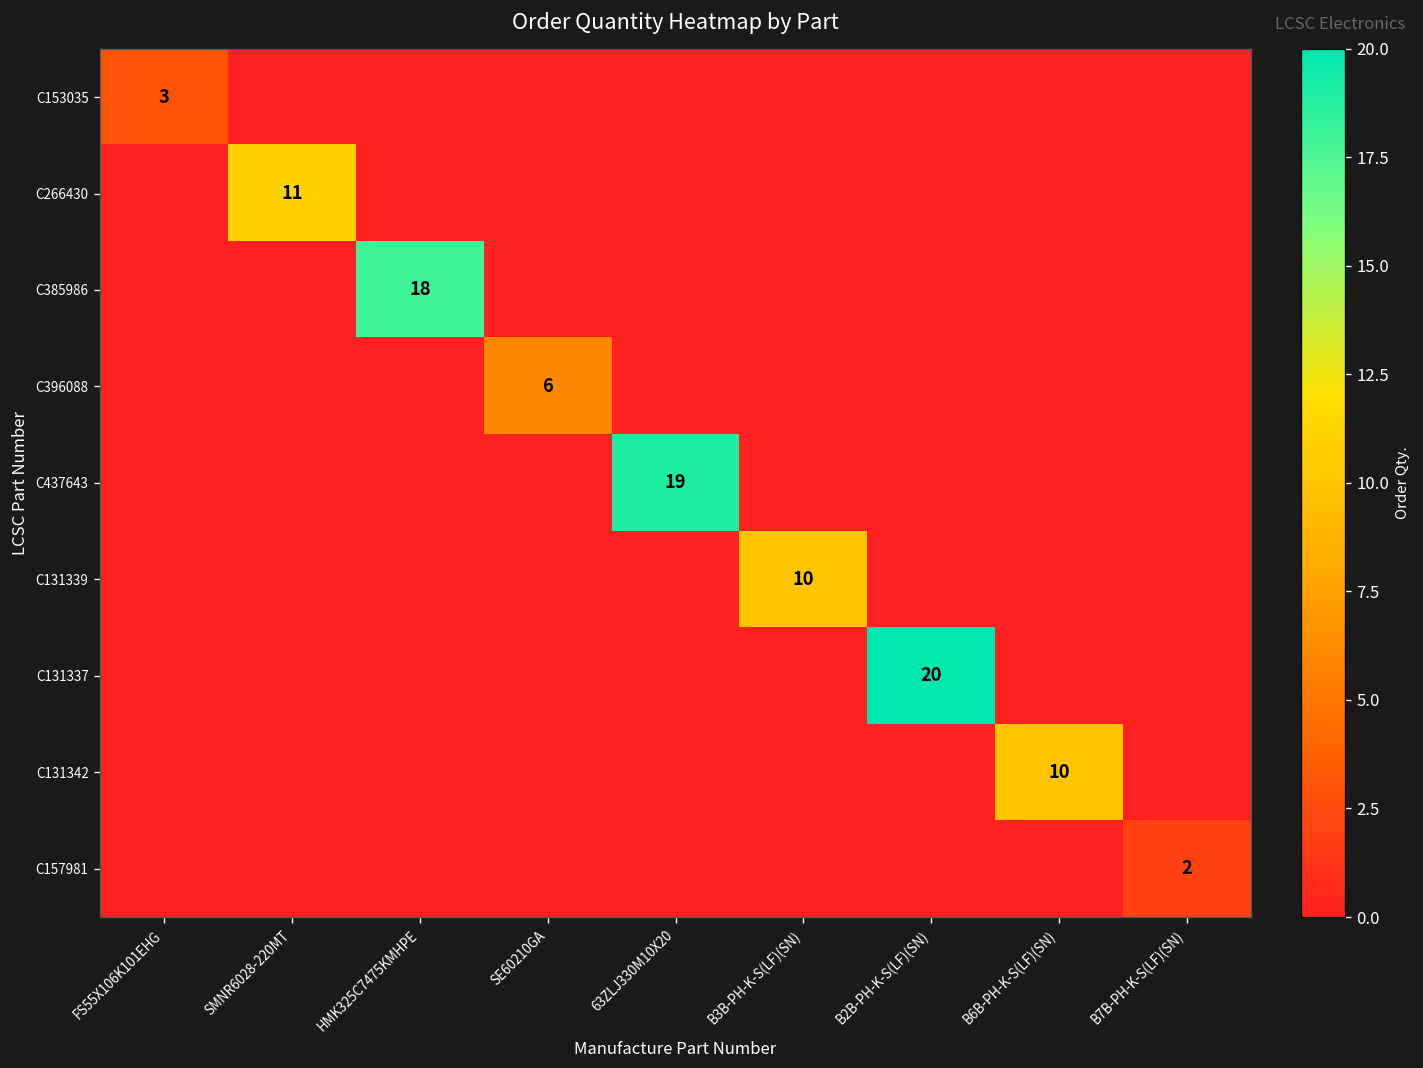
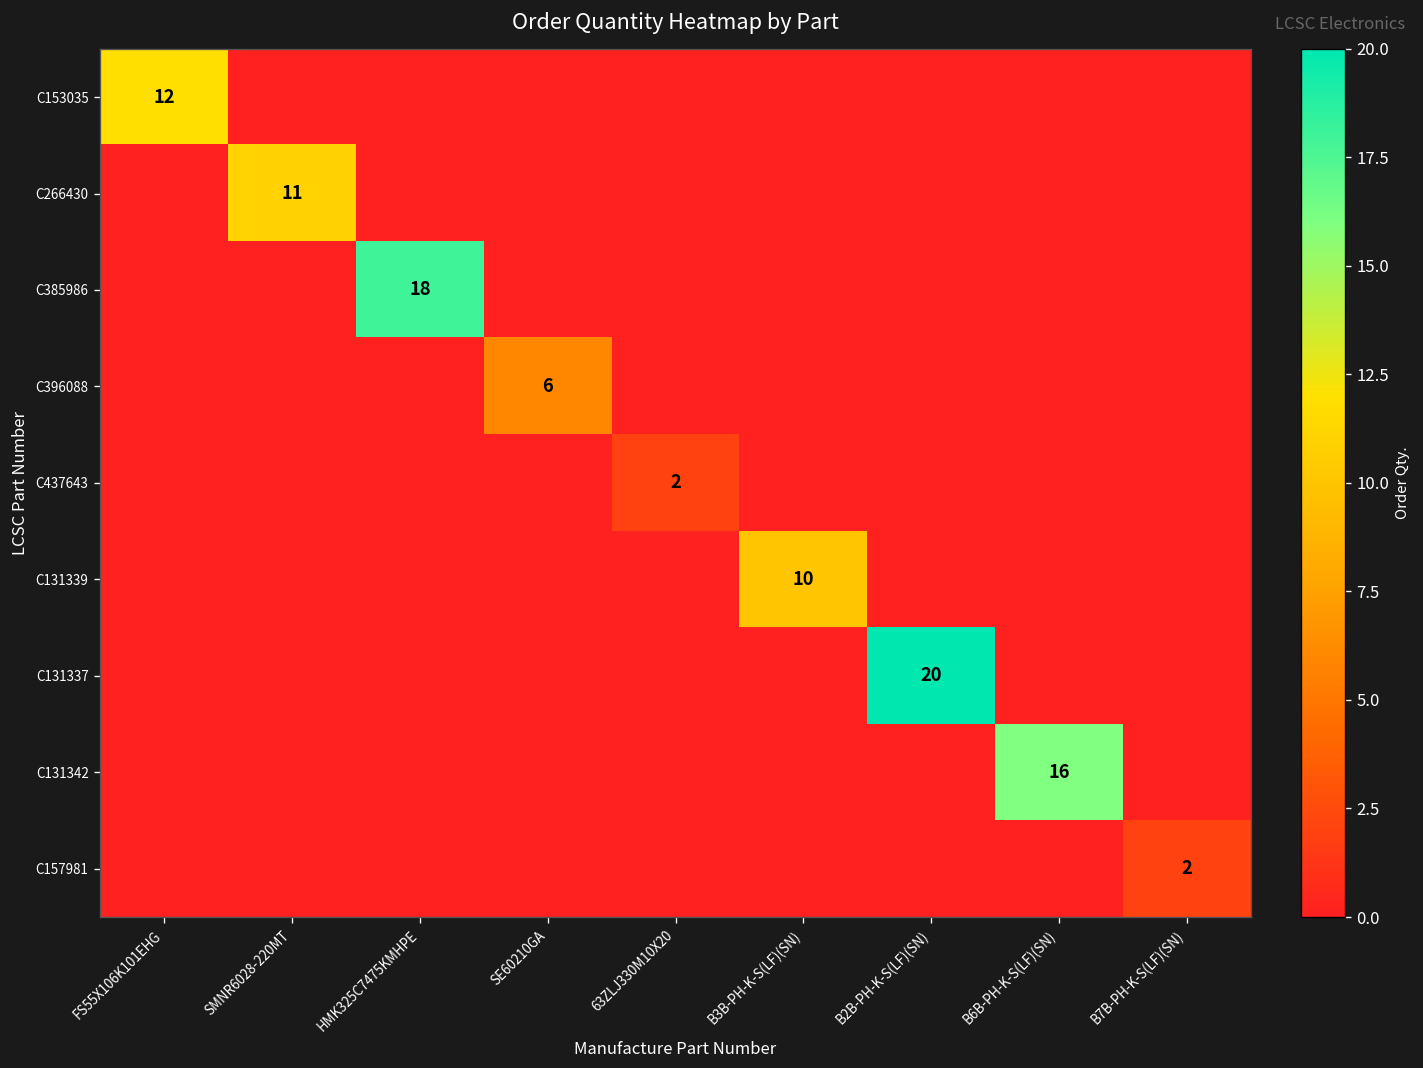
  {
    "C153035": {
-     "FS55X106K101EHG": 3
+     "FS55X106K101EHG": 12
    },
    "C266430": {
      "SMNR6028-220MT": 11
    },
    "C385986": {
      "HMK325C7475KMHPE": 18
    },
    "C396088": {
      "SE60210GA": 6
    },
    "C437643": {
-     "63ZLJ330M10X20": 19
+     "63ZLJ330M10X20": 2
    },
    "C131339": {
      "B3B-PH-K-S(LF)(SN)": 10
    },
    "C131337": {
      "B2B-PH-K-S(LF)(SN)": 20
    },
    "C131342": {
-     "B6B-PH-K-S(LF)(SN)": 10
+     "B6B-PH-K-S(LF)(SN)": 16
    },
    "C157981": {
      "B7B-PH-K-S(LF)(SN)": 2
    }
  }
